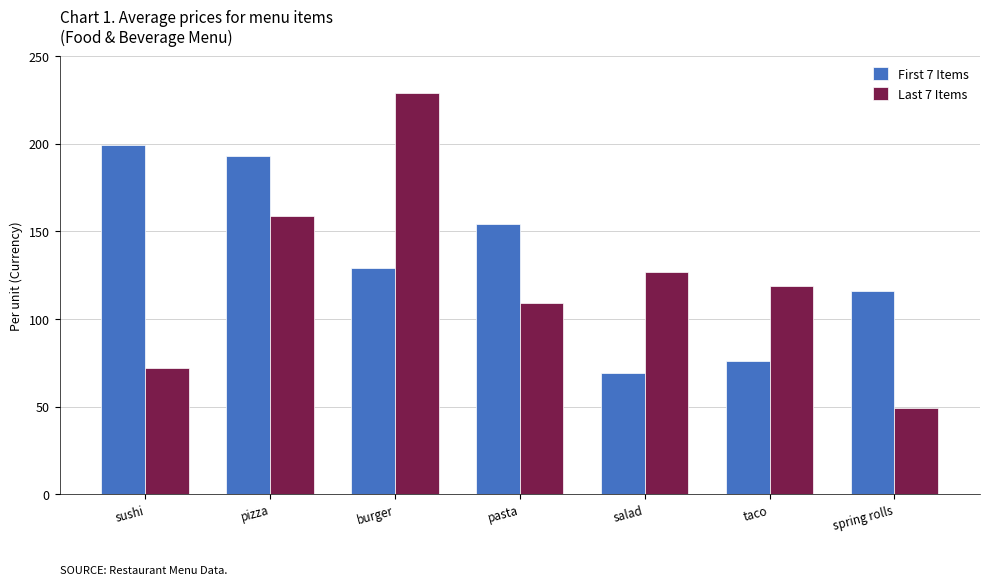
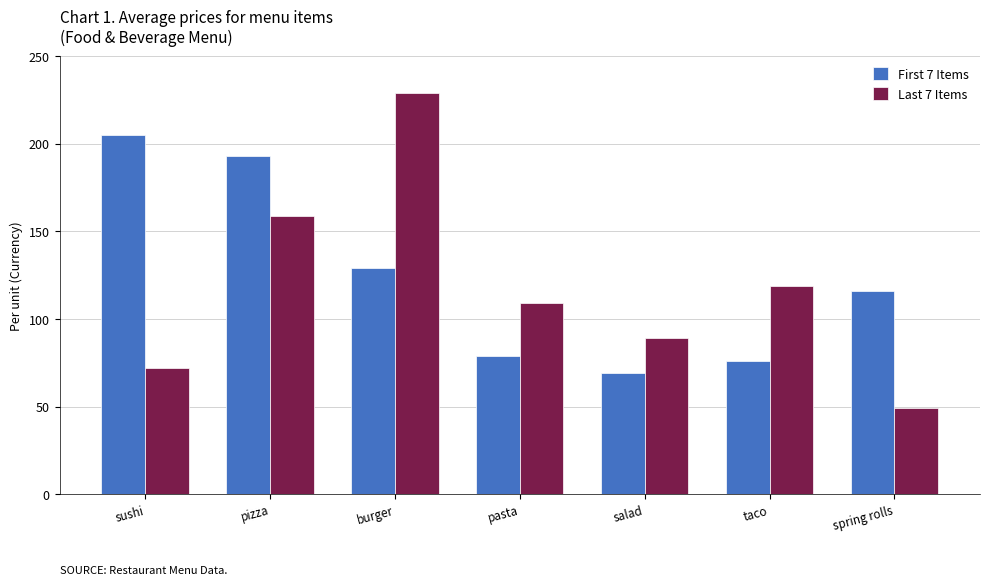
  {
    "First 7 Items": {
-     "sushi": 199,
+     "sushi": 205,
      "pizza": 193,
      "burger": 129,
-     "pasta": 154,
+     "pasta": 79,
      "salad": 69,
      "taco": 76,
      "spring rolls": 116
    },
    "Last 7 Items": {
      "sushi": 72,
      "pizza": 159,
      "burger": 229,
      "pasta": 109,
-     "salad": 127,
+     "salad": 89,
      "taco": 119,
      "spring rolls": 49
    }
  }
